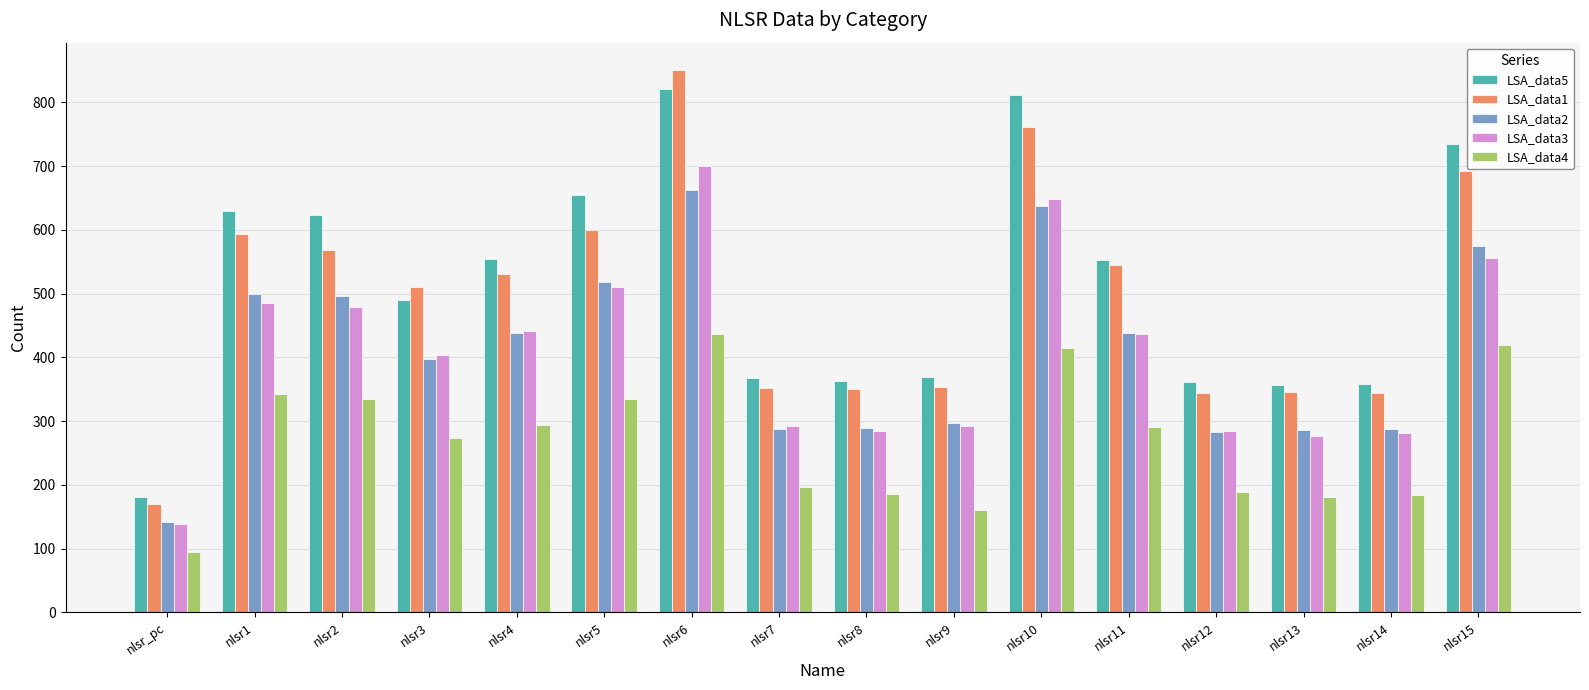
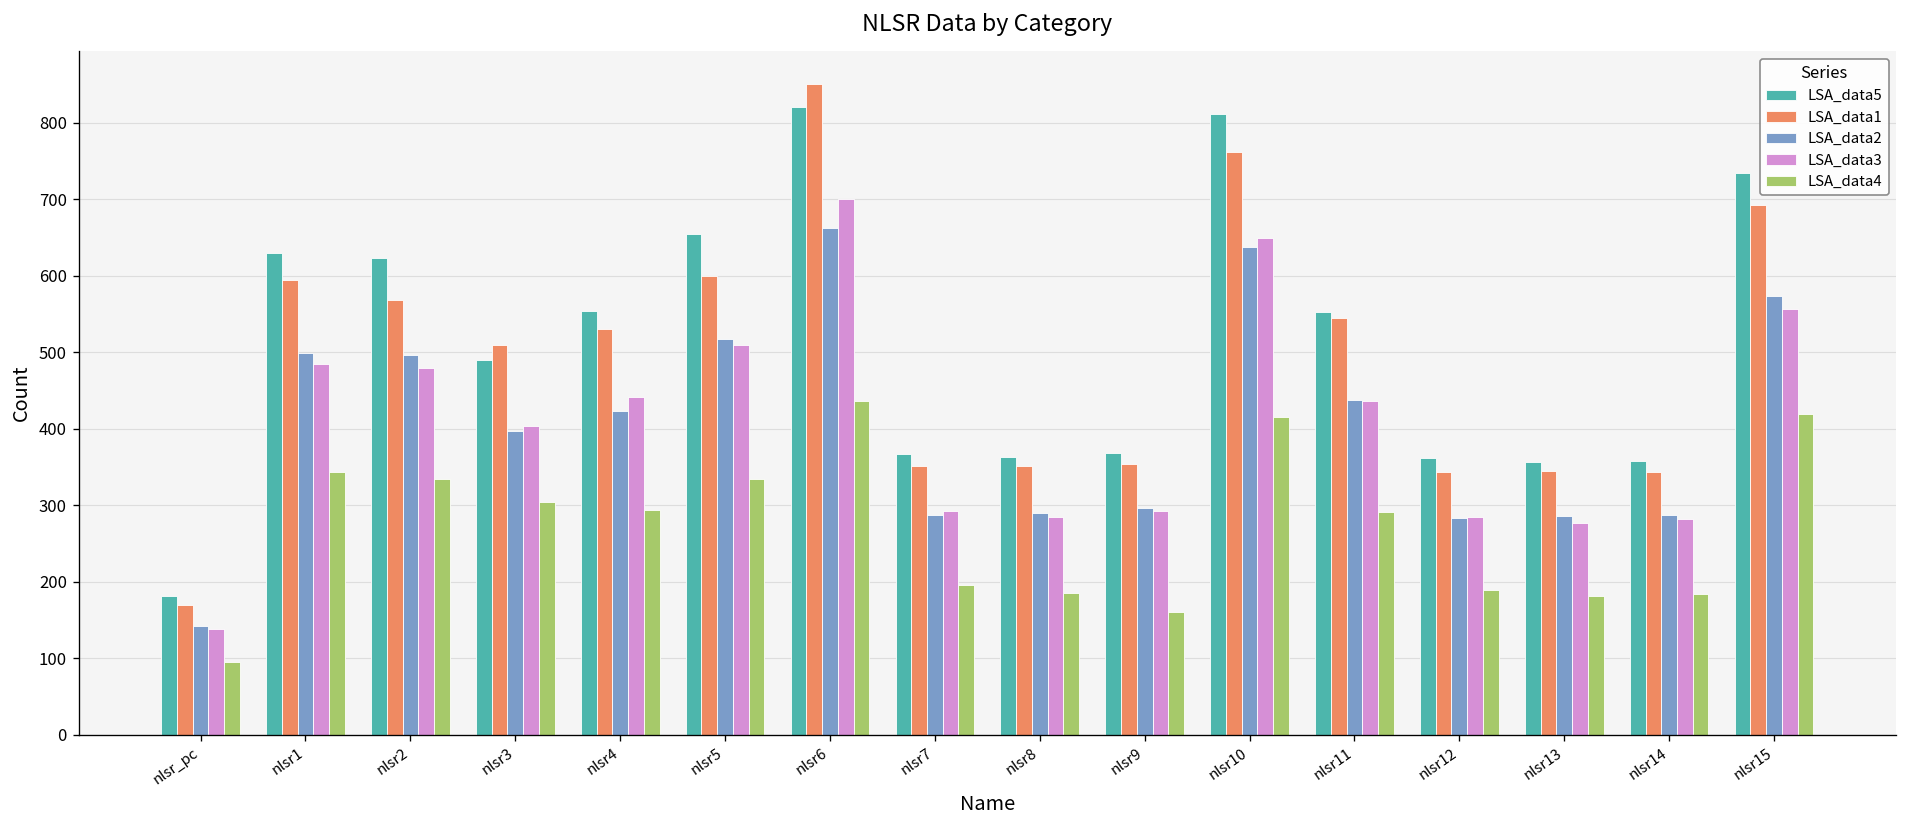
  {
    "LSA_data5": {
      "nlsr_pc": 180,
      "nlsr1": 630,
      "nlsr2": 620,
      "nlsr3": 490,
      "nlsr4": 550,
      "nlsr5": 660,
      "nlsr6": 820,
      "nlsr7": 370,
      "nlsr8": 360,
      "nlsr9": 370,
      "nlsr10": 810,
      "nlsr11": 550,
      "nlsr12": 360,
      "nlsr13": 360,
      "nlsr14": 360,
      "nlsr15": 740
    },
    "LSA_data1": {
      "nlsr_pc": 170,
      "nlsr1": 590,
      "nlsr2": 570,
      "nlsr3": 510,
      "nlsr4": 530,
      "nlsr5": 600,
      "nlsr6": 850,
      "nlsr7": 350,
      "nlsr8": 350,
      "nlsr9": 350,
      "nlsr10": 760,
      "nlsr11": 550,
      "nlsr12": 340,
      "nlsr13": 350,
      "nlsr14": 340,
      "nlsr15": 690
    },
    "LSA_data2": {
      "nlsr_pc": 140,
      "nlsr1": 500,
      "nlsr2": 500,
      "nlsr3": 400,
-     "nlsr4": 440,
+     "nlsr4": 420,
      "nlsr5": 520,
      "nlsr6": 660,
      "nlsr7": 290,
      "nlsr8": 290,
      "nlsr9": 300,
      "nlsr10": 640,
      "nlsr11": 440,
      "nlsr12": 280,
      "nlsr13": 290,
      "nlsr14": 290,
      "nlsr15": 570
    },
    "LSA_data3": {
      "nlsr_pc": 140,
      "nlsr1": 490,
      "nlsr2": 480,
      "nlsr3": 400,
      "nlsr4": 440,
      "nlsr5": 510,
      "nlsr6": 700,
      "nlsr7": 290,
      "nlsr8": 290,
      "nlsr9": 290,
      "nlsr10": 650,
      "nlsr11": 440,
      "nlsr12": 290,
      "nlsr13": 280,
      "nlsr14": 280,
      "nlsr15": 560
    },
    "LSA_data4": {
      "nlsr_pc": 100,
      "nlsr1": 340,
      "nlsr2": 330,
-     "nlsr3": 270,
+     "nlsr3": 300,
      "nlsr4": 290,
      "nlsr5": 340,
      "nlsr6": 440,
      "nlsr7": 200,
      "nlsr8": 190,
      "nlsr9": 160,
      "nlsr10": 420,
      "nlsr11": 290,
      "nlsr12": 190,
      "nlsr13": 180,
      "nlsr14": 180,
      "nlsr15": 420
    }
  }
